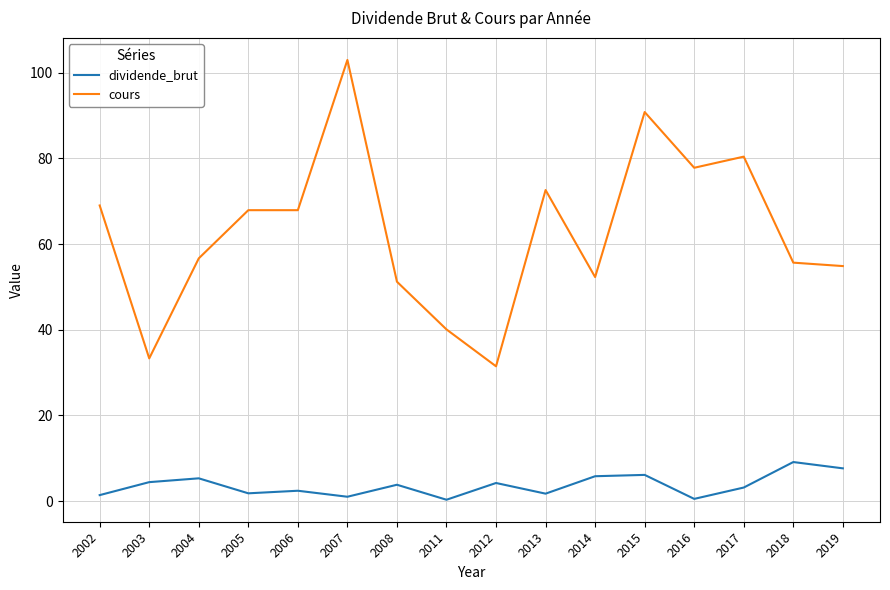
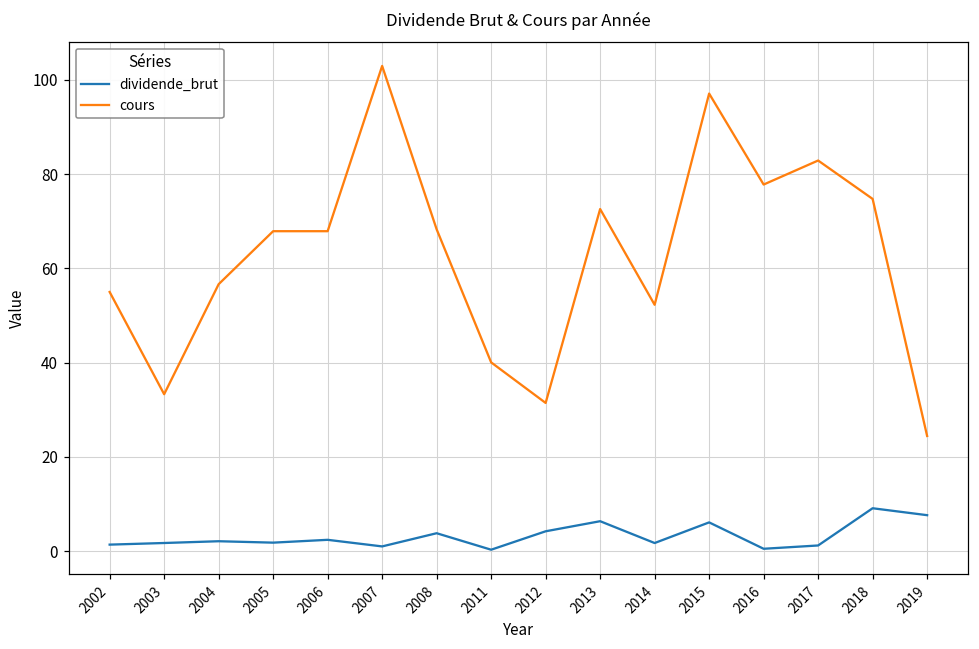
  {
    "dividende_brut": {
      "2002": 1,
-     "2003": 4,
-     "2004": 5,
+     "2003": 2,
+     "2004": 2,
      "2005": 2,
      "2006": 2,
      "2007": 1,
      "2008": 4,
      "2011": 0,
      "2012": 4,
-     "2013": 2,
-     "2014": 6,
+     "2013": 6,
+     "2014": 2,
      "2015": 6,
      "2016": 1,
-     "2017": 3,
+     "2017": 1,
      "2018": 9,
      "2019": 8
    },
    "cours": {
-     "2002": 69,
+     "2002": 55,
      "2003": 33,
      "2004": 57,
      "2005": 68,
      "2006": 68,
      "2007": 103,
-     "2008": 51,
+     "2008": 68,
      "2011": 40,
      "2012": 31,
      "2013": 73,
      "2014": 52,
-     "2015": 91,
+     "2015": 97,
      "2016": 78,
-     "2017": 80,
-     "2018": 56,
-     "2019": 55
+     "2017": 83,
+     "2018": 75,
+     "2019": 24
    }
  }
